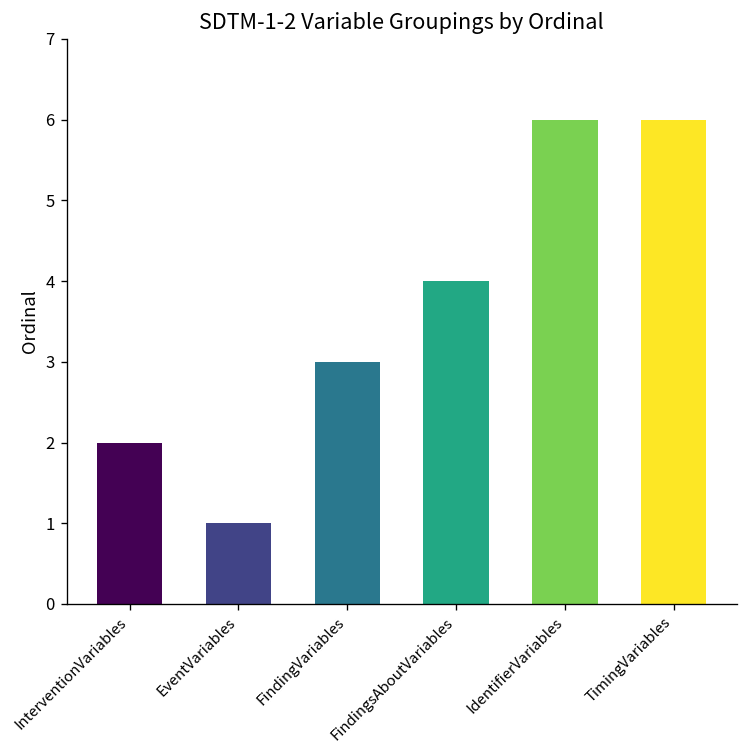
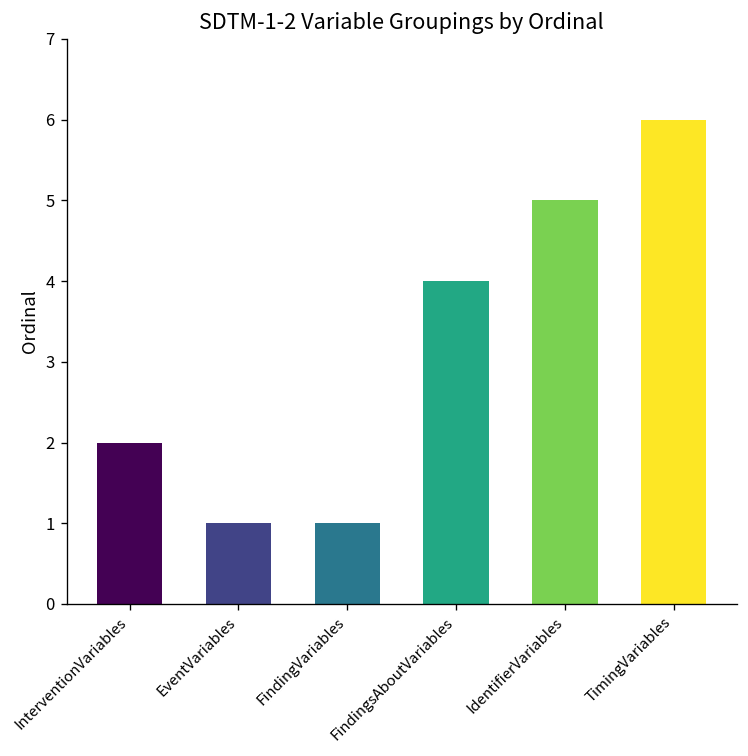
  {
    "InterventionVariables": 2,
    "EventVariables": 1,
-   "FindingVariables": 3,
+   "FindingVariables": 1,
    "FindingsAboutVariables": 4,
-   "IdentifierVariables": 6,
+   "IdentifierVariables": 5,
    "TimingVariables": 6
  }
